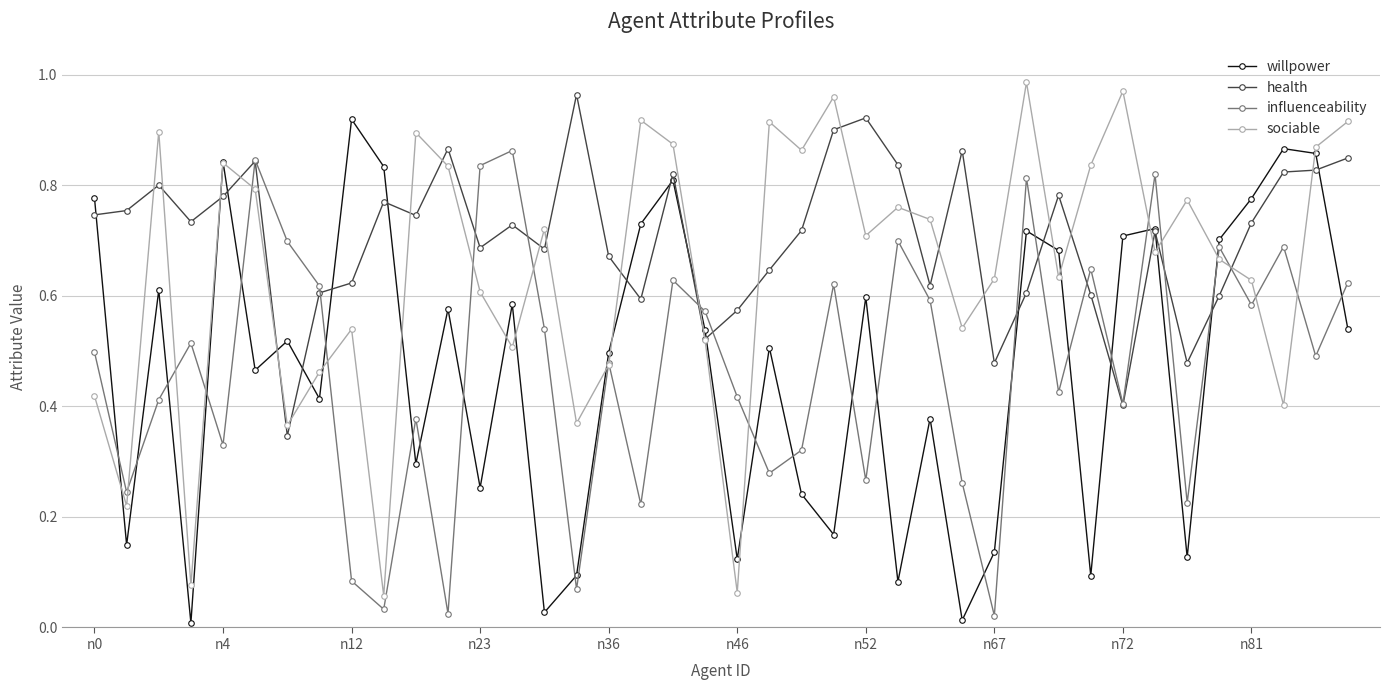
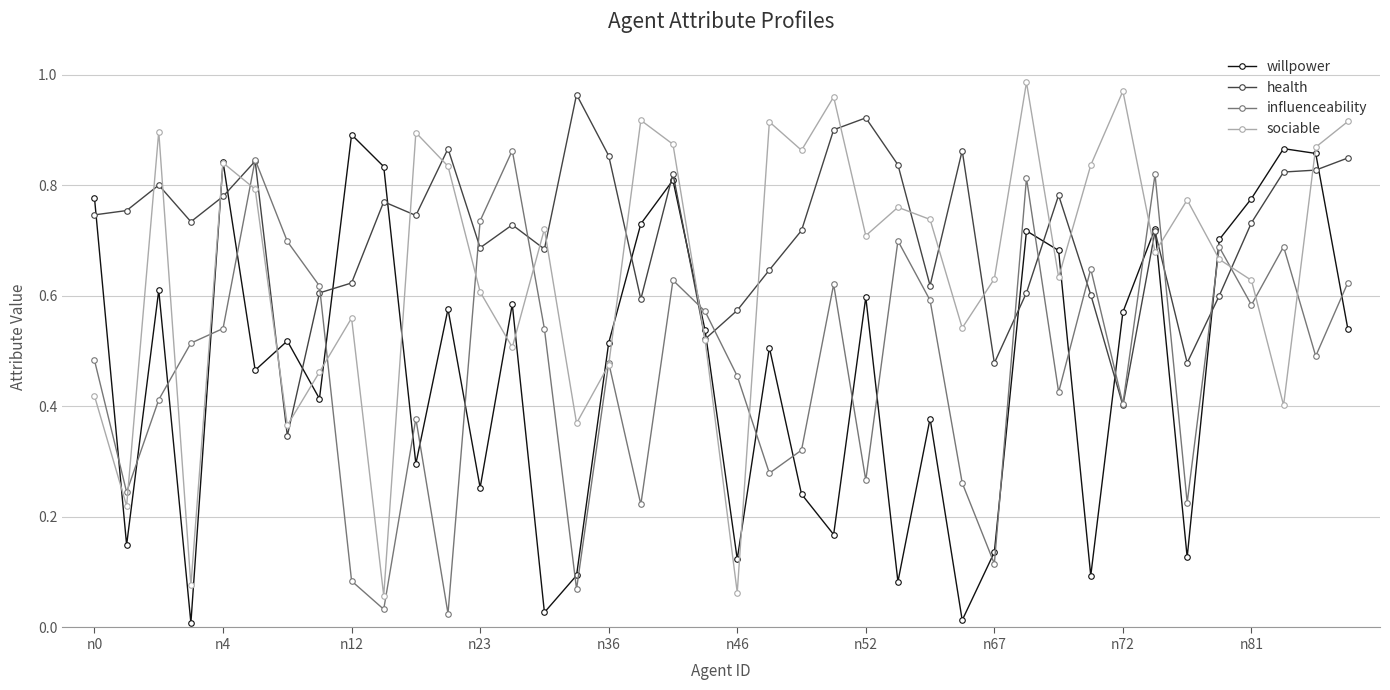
  {
    "willpower": {
      "n0": 0.78,
-     "n12": 0.92,
+     "n12": 0.89,
      "n23": 0.25,
-     "n36": 0.50,
+     "n36": 0.51,
      "n46": 0.12,
      "n52": 0.60,
      "n67": 0.14,
-     "n72": 0.71,
+     "n72": 0.57,
      "n81": 0.78
    },
    "health": {
      "n0": 0.75,
      "n4": 0.78,
      "n12": 0.62,
      "n23": 0.69,
-     "n36": 0.67,
+     "n36": 0.85,
      "n46": 0.57,
      "n52": 0.92,
      "n67": 0.48,
      "n81": 0.73
    },
    "influenceability": {
-     "n0": 0.50,
-     "n4": 0.33,
+     "n0": 0.48,
+     "n4": 0.54,
      "n12": 0.08,
-     "n23": 0.84,
-     "n46": 0.42,
+     "n23": 0.74,
+     "n46": 0.45,
      "n52": 0.27,
-     "n67": 0.02,
+     "n67": 0.12,
      "n81": 0.58
    },
    "sociable": {
      "n0": 0.42,
-     "n12": 0.54,
+     "n12": 0.56,
      "n23": 0.61,
      "n46": 0.06,
      "n52": 0.71,
      "n67": 0.63,
      "n72": 0.97,
      "n81": 0.63
    }
  }
